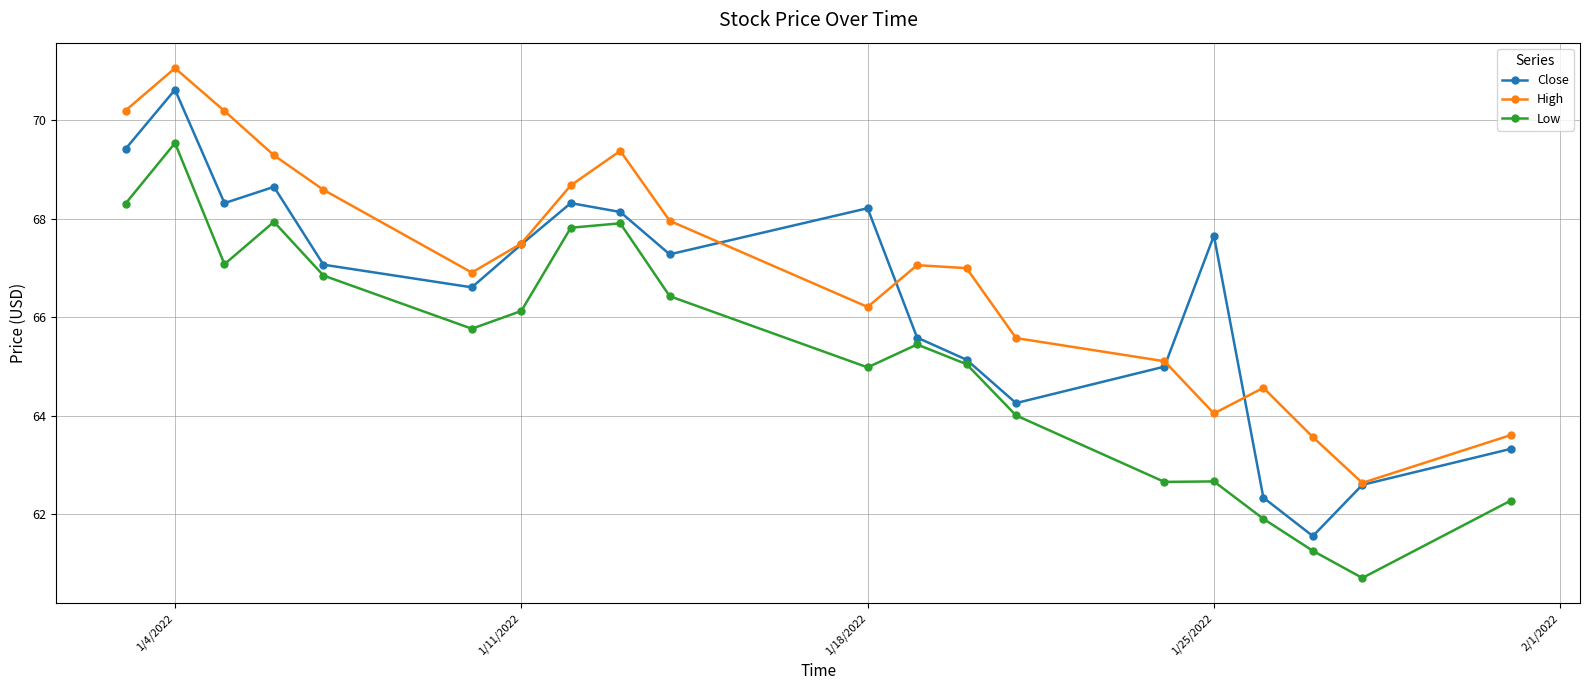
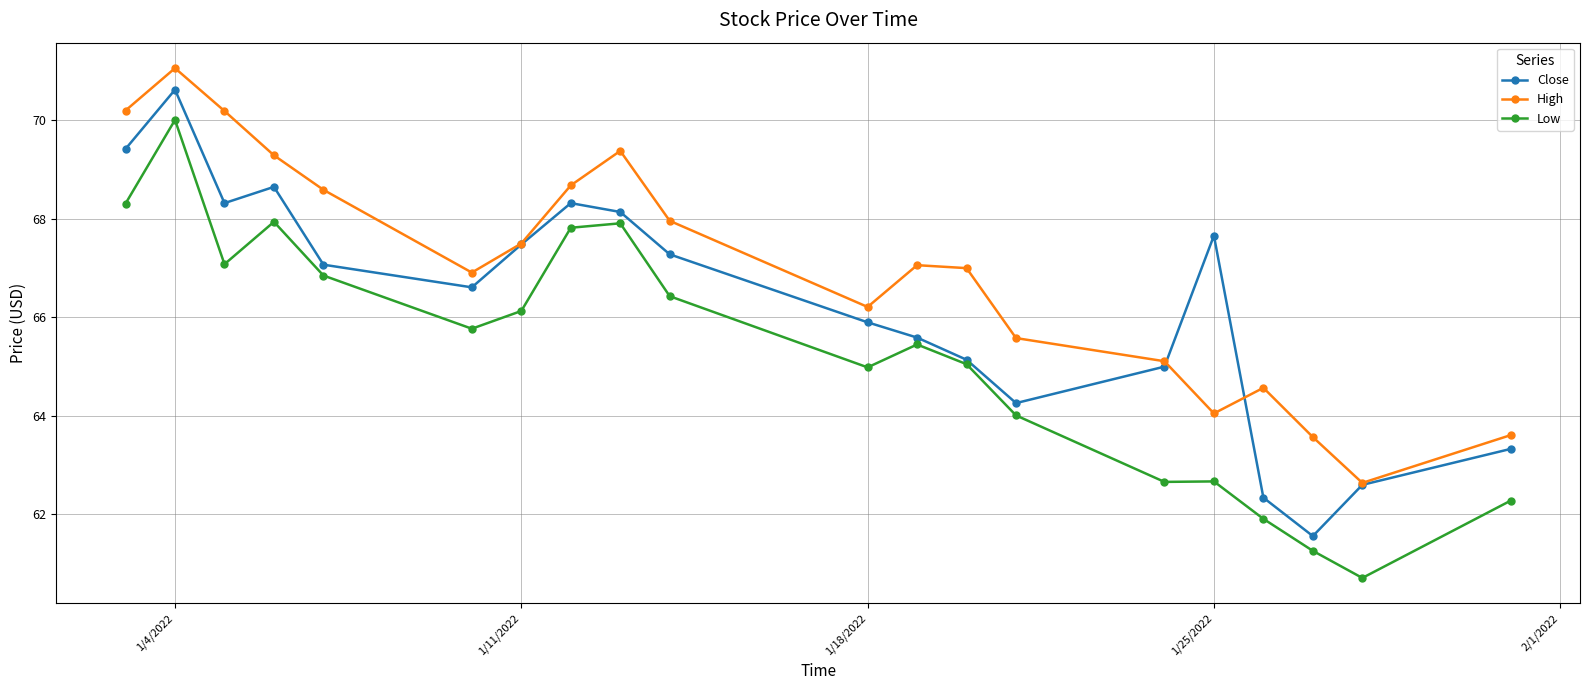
  {
    "Close": {
      "1/4/2022": 70.6,
-     "1/18/2022": 68.2,
+     "1/18/2022": 65.9,
      "1/25/2022": 67.7
    },
    "High": {
      "1/4/2022": 71.1,
      "1/18/2022": 66.2,
      "1/25/2022": 64.1
    },
    "Low": {
-     "1/4/2022": 69.5,
+     "1/4/2022": 70.0,
      "1/11/2022": 66.1,
      "1/18/2022": 65.0,
      "1/25/2022": 62.7
    }
  }
